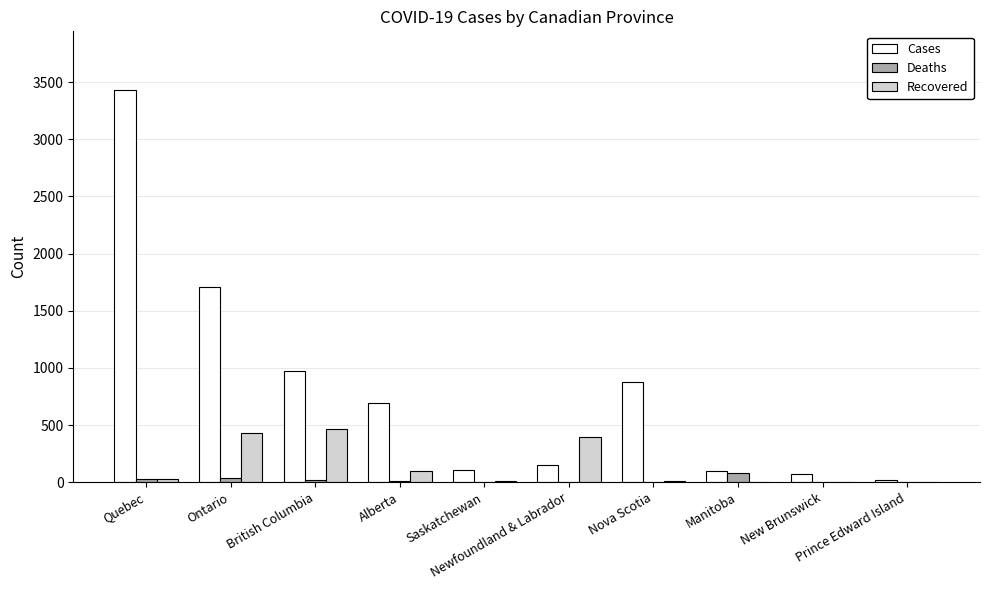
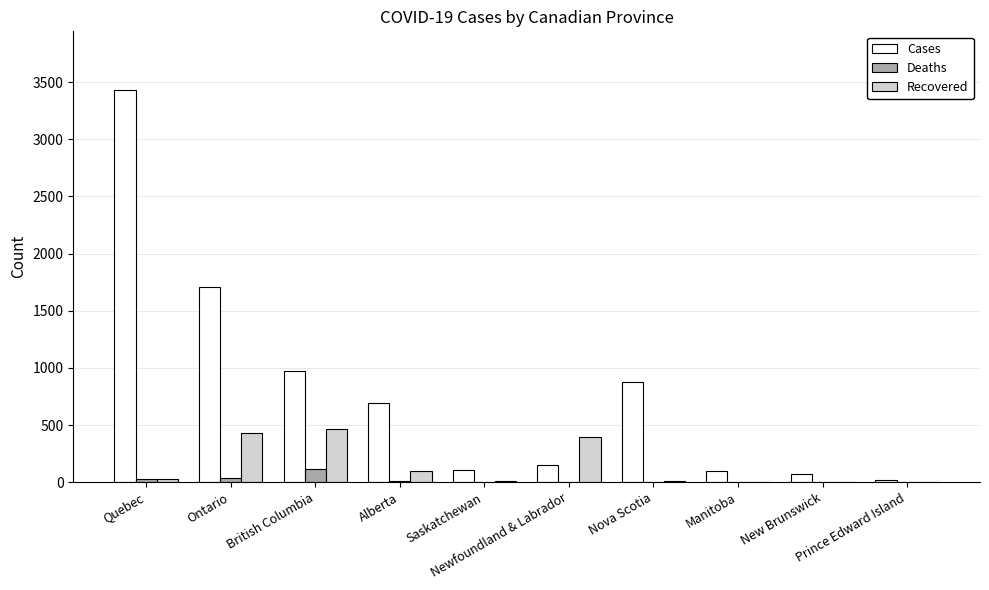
  {
    "Cases": {
      "Quebec": 3430,
      "Ontario": 1710,
      "British Columbia": 970,
      "Alberta": 690,
      "Saskatchewan": 100,
      "Newfoundland & Labrador": 150,
      "Nova Scotia": 880,
      "Manitoba": 100,
      "New Brunswick": 70
    },
    "Deaths": {
      "Quebec": 30,
      "Ontario": 30,
-     "British Columbia": 20,
+     "British Columbia": 110,
      "Nova Scotia": 0,
-     "Manitoba": 80,
+     "Manitoba": 0,
      "New Brunswick": 0,
      "Prince Edward Island": 0
    },
    "Recovered": {
      "Quebec": 30,
      "Ontario": 430,
      "British Columbia": 470,
      "Alberta": 90,
      "Newfoundland & Labrador": 400
    }
  }
